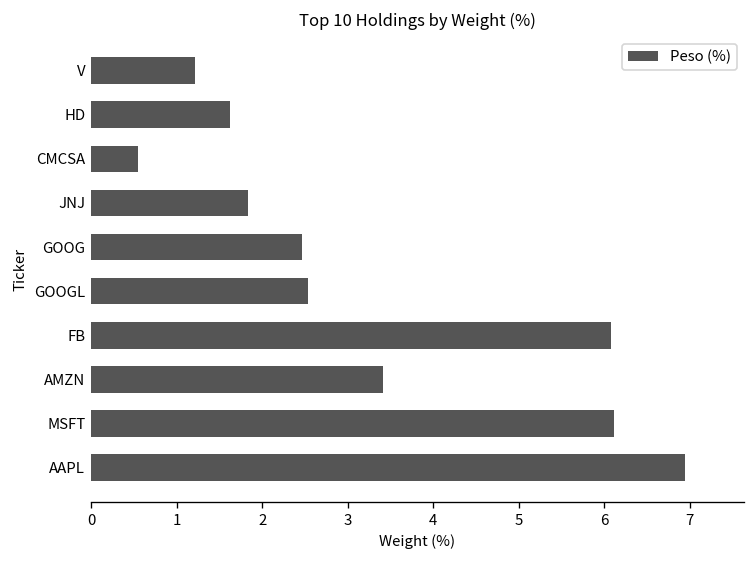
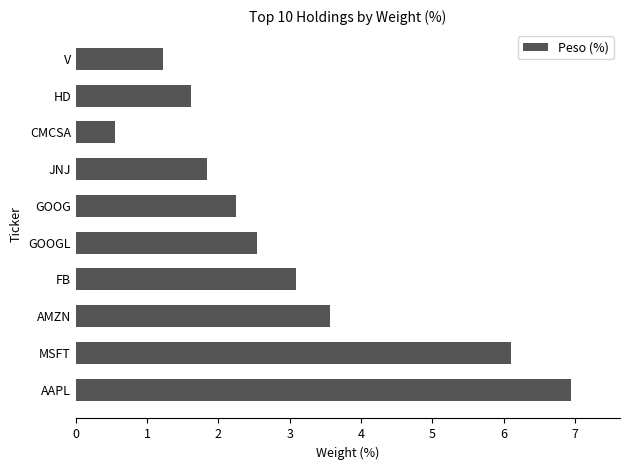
  {
    "V": 1.2,
    "HD": 1.6,
    "CMCSA": 0.6,
    "JNJ": 1.8,
-   "GOOG": 2.5,
+   "GOOG": 2.3,
    "GOOGL": 2.5,
-   "FB": 6.1,
-   "AMZN": 3.4,
+   "FB": 3.1,
+   "AMZN": 3.6,
    "MSFT": 6.1,
    "AAPL": 6.9
  }
